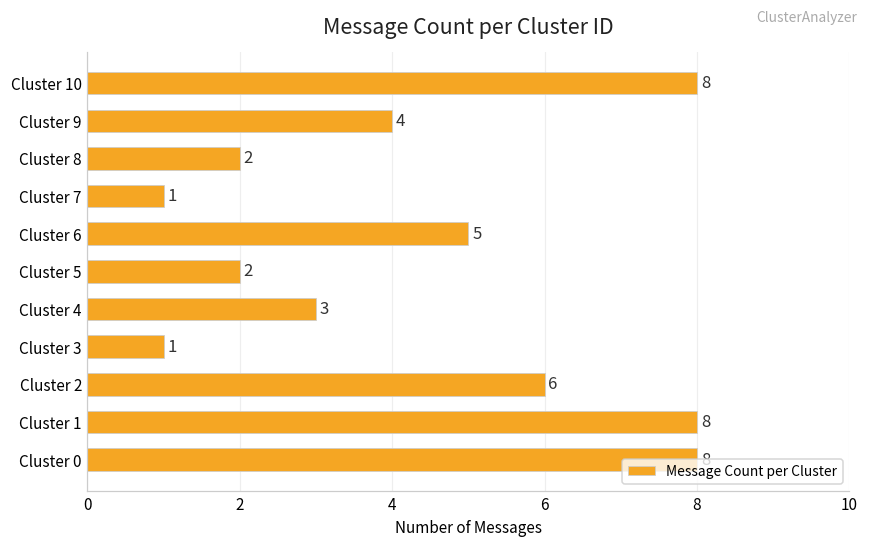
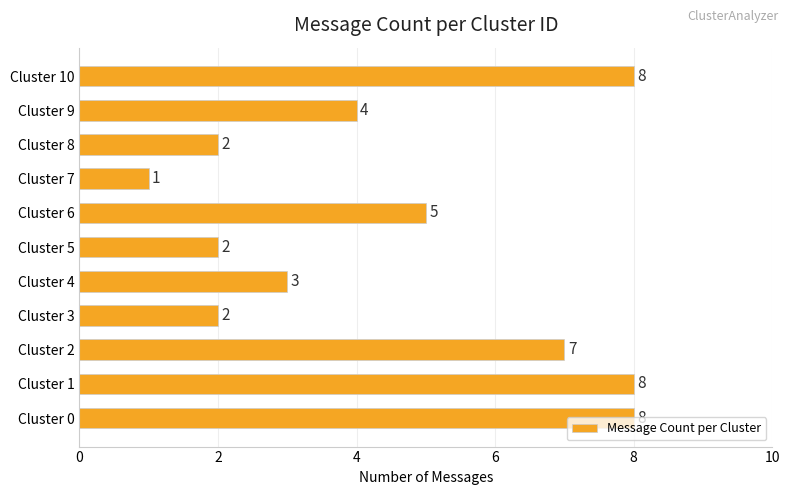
  {
    "Cluster 10": 8,
    "Cluster 9": 4,
    "Cluster 8": 2,
    "Cluster 7": 1,
    "Cluster 6": 5,
    "Cluster 5": 2,
    "Cluster 4": 3,
-   "Cluster 3": 1,
-   "Cluster 2": 6,
+   "Cluster 3": 2,
+   "Cluster 2": 7,
    "Cluster 1": 8
  }
